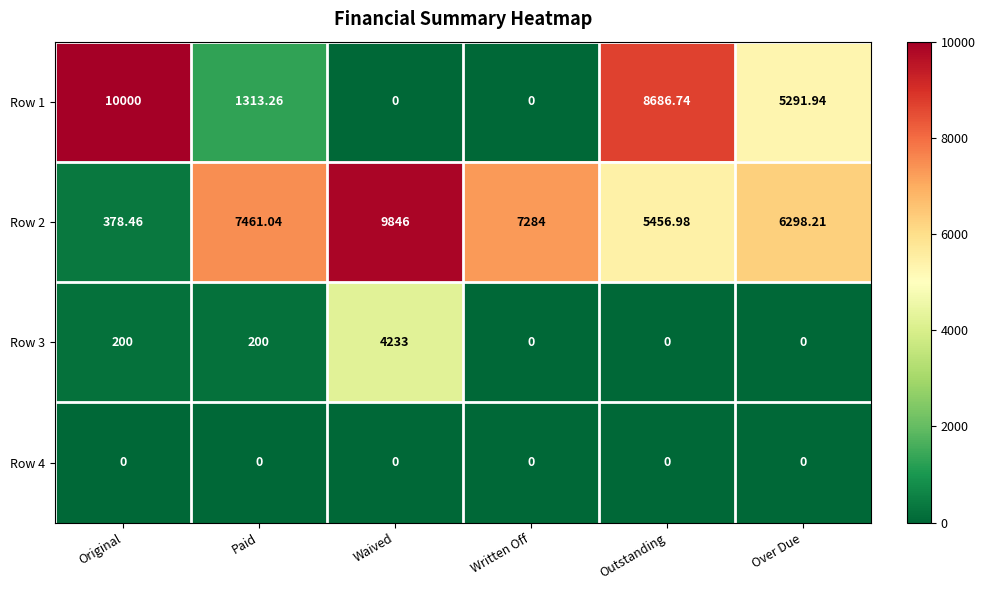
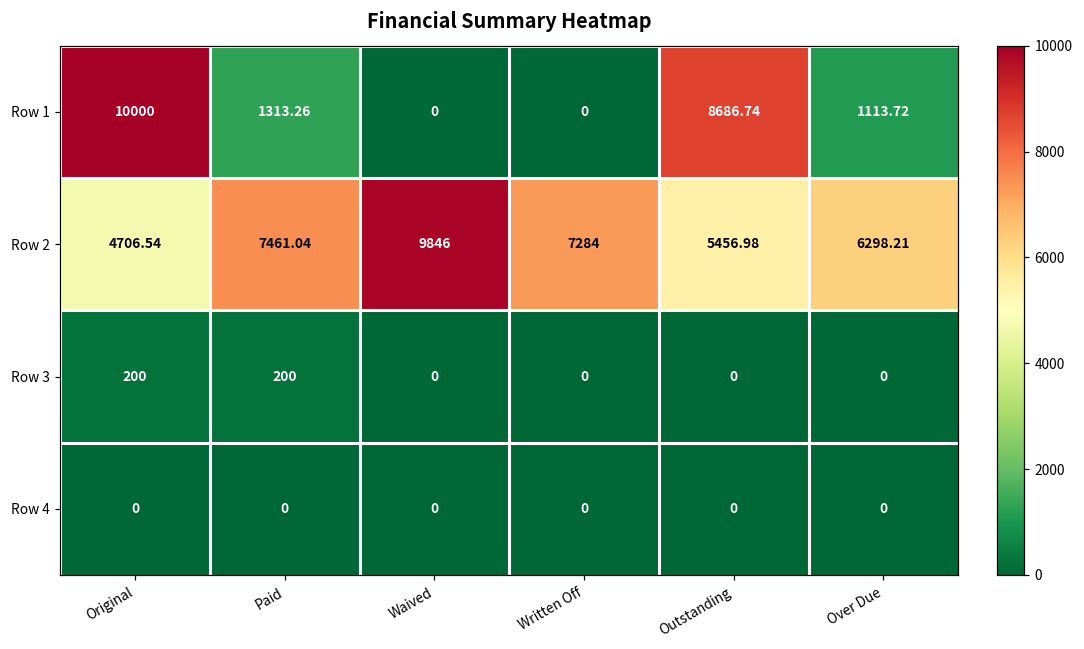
  {
    "Row 1": {
      "Original": 10000,
      "Paid": 1313.26,
      "Waived": 0,
      "Written Off": 0,
      "Outstanding": 8686.74,
-     "Over Due": 5291.94
+     "Over Due": 1113.72
    },
    "Row 2": {
-     "Original": 378.46,
+     "Original": 4706.54,
      "Paid": 7461.04,
      "Waived": 9846,
      "Written Off": 7284,
      "Outstanding": 5456.98,
      "Over Due": 6298.21
    },
    "Row 3": {
      "Original": 200,
      "Paid": 200,
-     "Waived": 4233,
+     "Waived": 0,
      "Written Off": 0,
      "Outstanding": 0,
      "Over Due": 0
    },
    "Row 4": {
      "Original": 0,
      "Paid": 0,
      "Waived": 0,
      "Written Off": 0,
      "Outstanding": 0,
      "Over Due": 0
    }
  }
